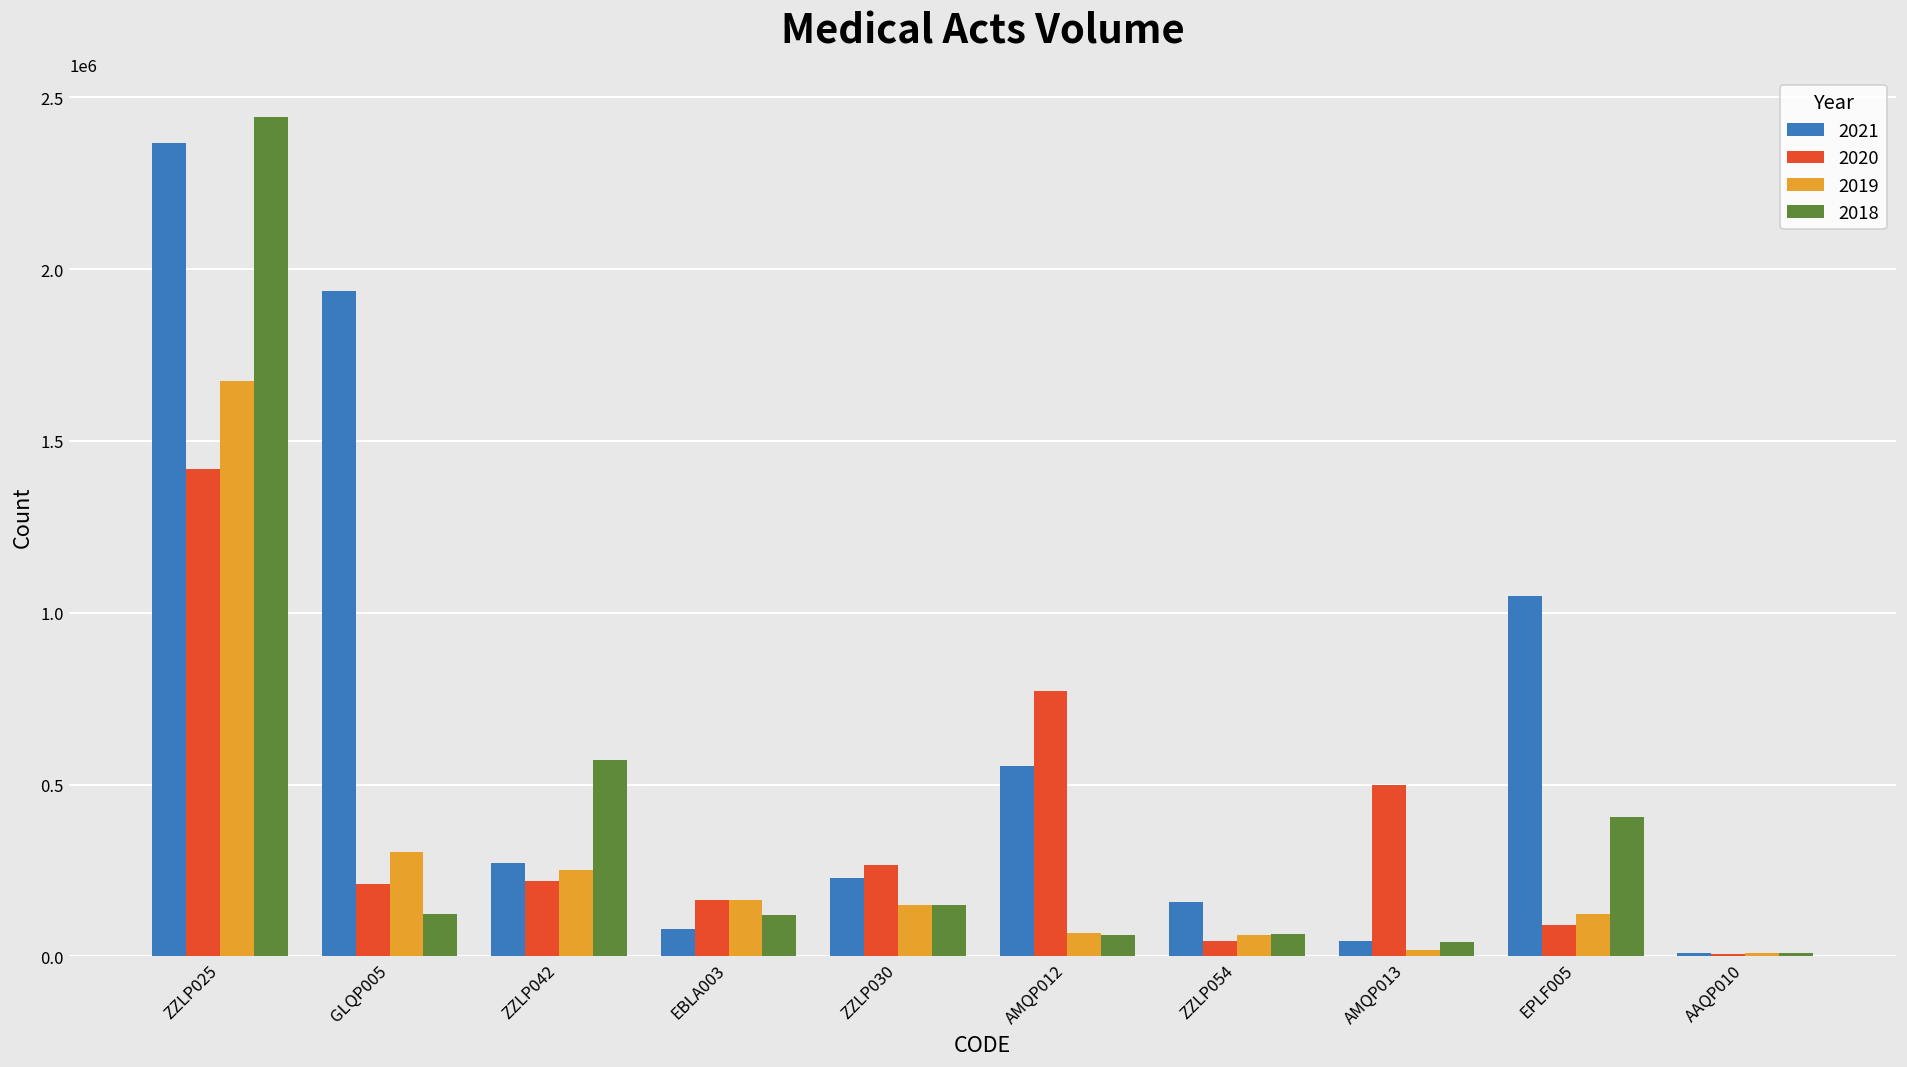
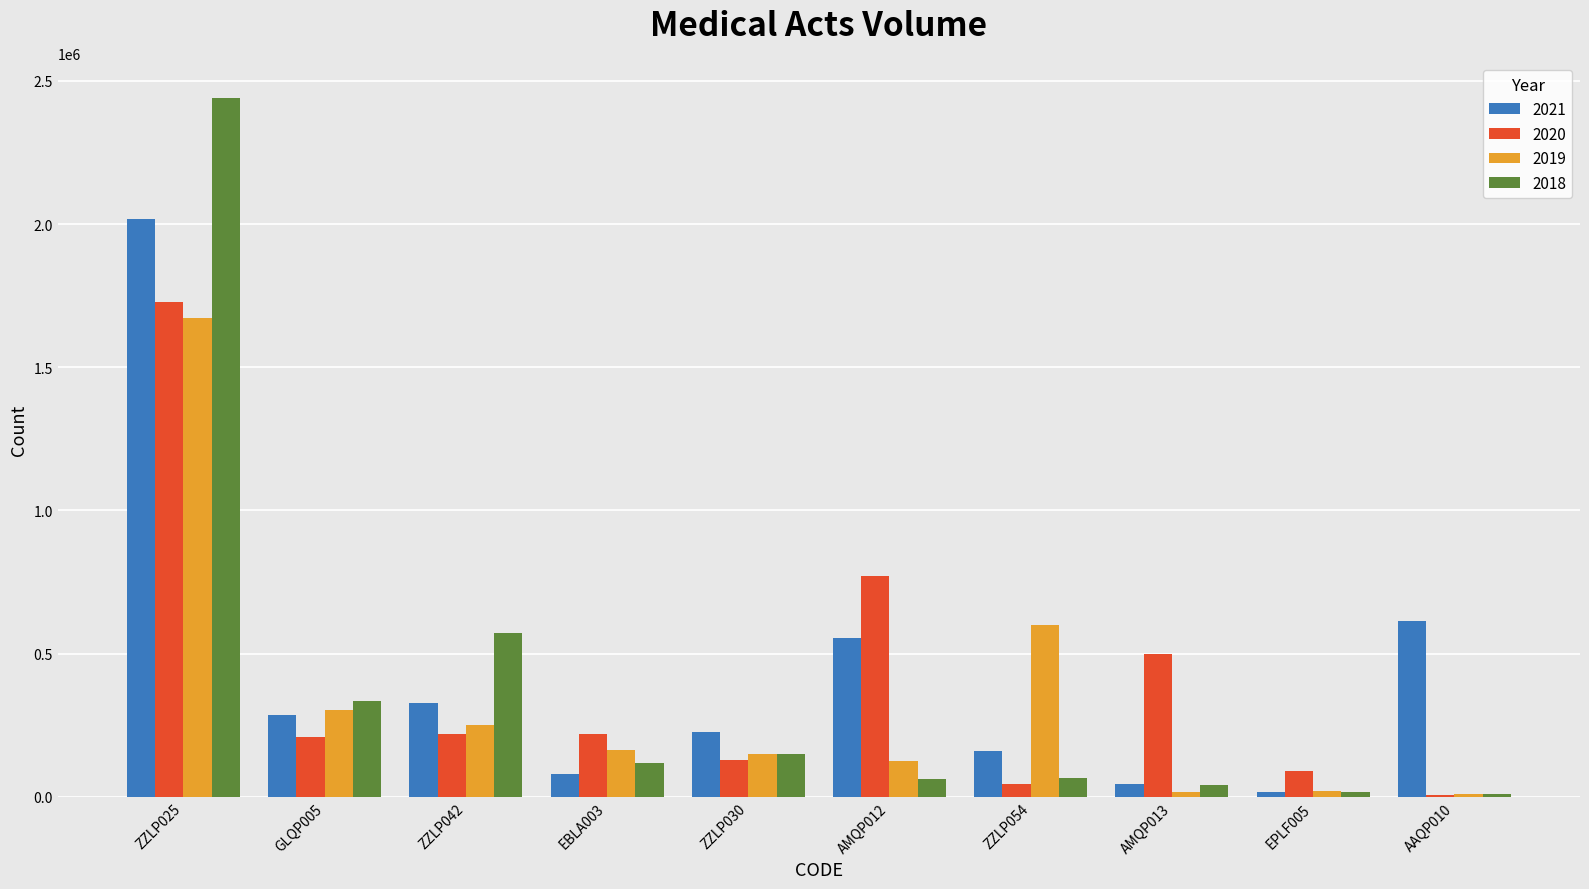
  {
    "2021": {
-     "ZZLP025": 2370000,
-     "GLQP005": 1940000,
-     "ZZLP042": 270000,
+     "ZZLP025": 2020000,
+     "GLQP005": 290000,
+     "ZZLP042": 330000,
      "EBLA003": 80000,
      "ZZLP030": 230000,
      "AMQP012": 550000,
      "ZZLP054": 160000,
      "AMQP013": 50000,
-     "EPLF005": 1050000,
-     "AAQP010": 10000
+     "EPLF005": 20000,
+     "AAQP010": 610000
    },
    "2020": {
-     "ZZLP025": 1420000,
+     "ZZLP025": 1730000,
      "GLQP005": 210000,
      "ZZLP042": 220000,
-     "EBLA003": 160000,
-     "ZZLP030": 270000,
+     "EBLA003": 220000,
+     "ZZLP030": 130000,
      "AMQP012": 770000,
      "ZZLP054": 50000,
      "AMQP013": 500000,
      "EPLF005": 90000
    },
    "2019": {
      "ZZLP025": 1670000,
      "GLQP005": 300000,
      "ZZLP042": 250000,
      "EBLA003": 160000,
      "ZZLP030": 150000,
-     "AMQP012": 70000,
-     "ZZLP054": 60000,
+     "AMQP012": 120000,
+     "ZZLP054": 600000,
      "AMQP013": 20000,
-     "EPLF005": 120000,
+     "EPLF005": 20000,
      "AAQP010": 10000
    },
    "2018": {
      "ZZLP025": 2440000,
-     "GLQP005": 120000,
+     "GLQP005": 340000,
      "ZZLP042": 570000,
      "EBLA003": 120000,
      "ZZLP030": 150000,
      "AMQP012": 60000,
      "ZZLP054": 60000,
      "AMQP013": 40000,
-     "EPLF005": 410000
+     "EPLF005": 20000
    }
  }
